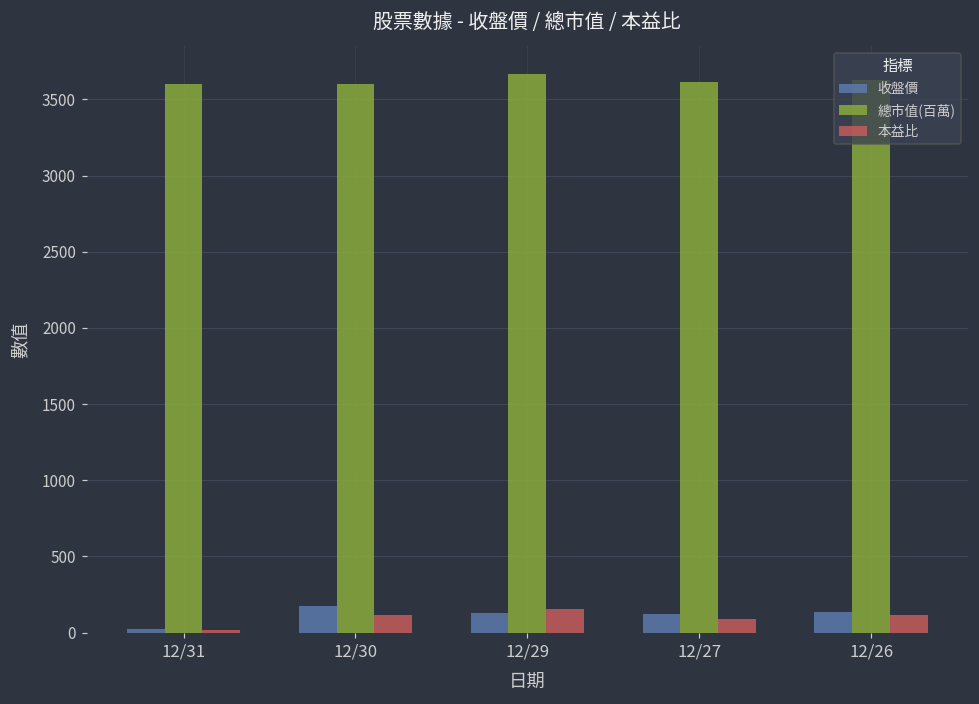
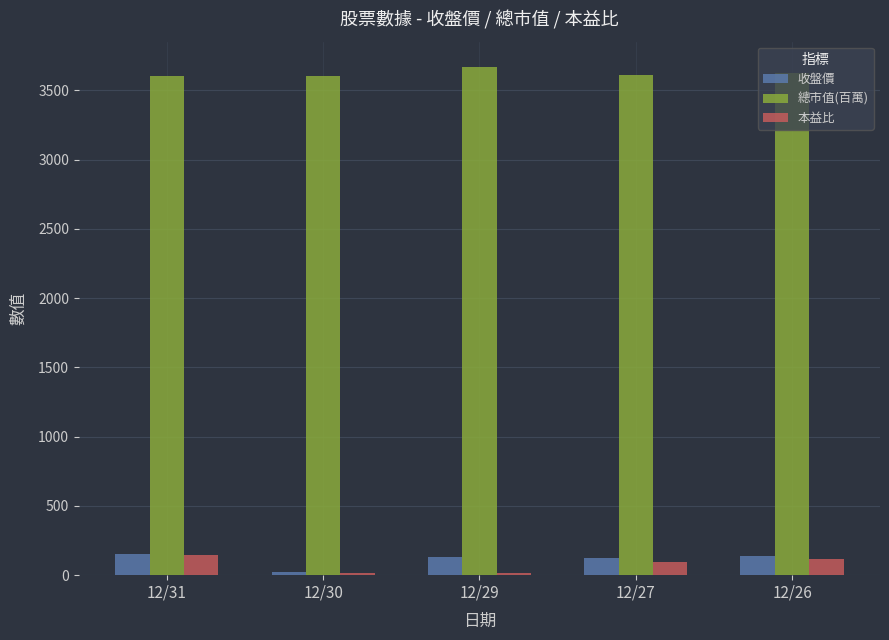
  {
    "收盤價": {
-     "12/31": 20,
-     "12/30": 180,
+     "12/31": 150,
+     "12/30": 20,
      "12/29": 130,
      "12/27": 120,
      "12/26": 140
    },
    "總市值(百萬)": {
      "12/31": 3600,
      "12/30": 3600,
      "12/29": 3670,
      "12/27": 3610
    },
    "本益比": {
-     "12/31": 20,
-     "12/30": 120,
-     "12/29": 160,
+     "12/31": 140,
+     "12/30": 20,
+     "12/29": 20,
      "12/27": 90,
      "12/26": 120
    }
  }
